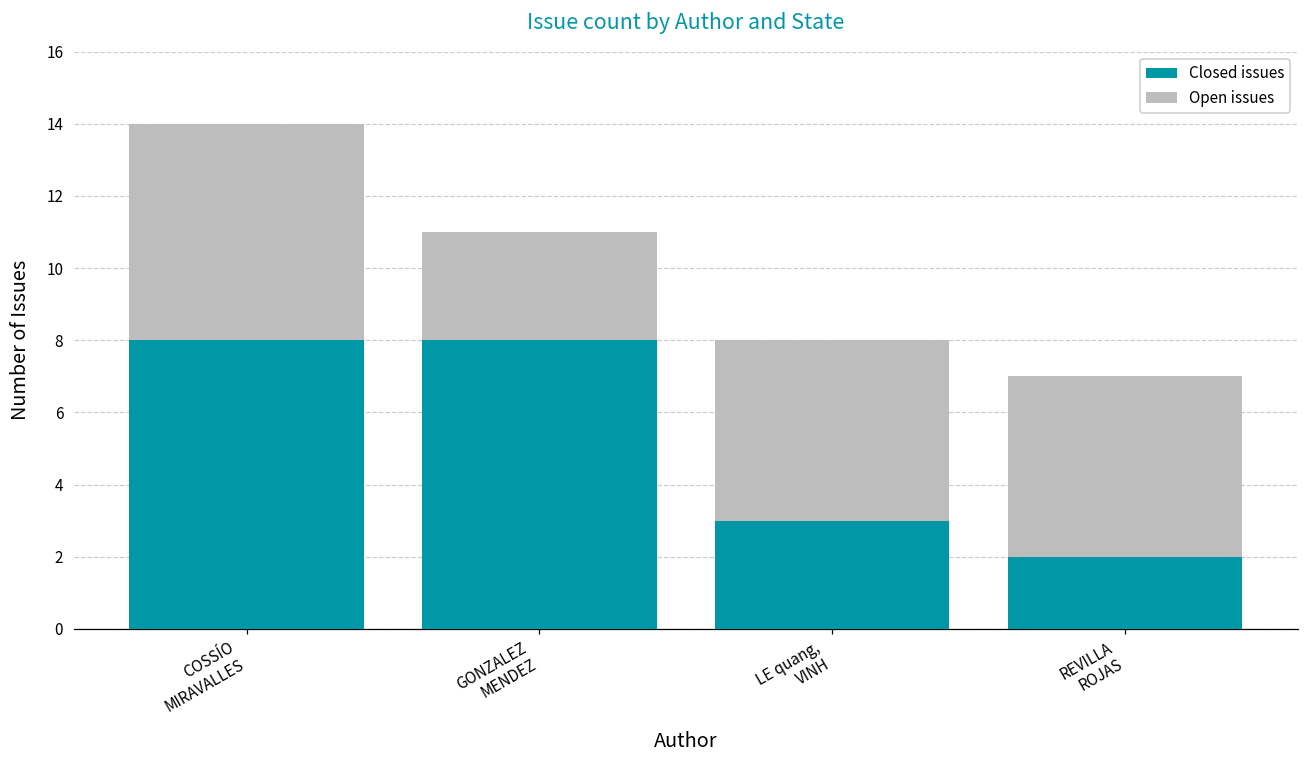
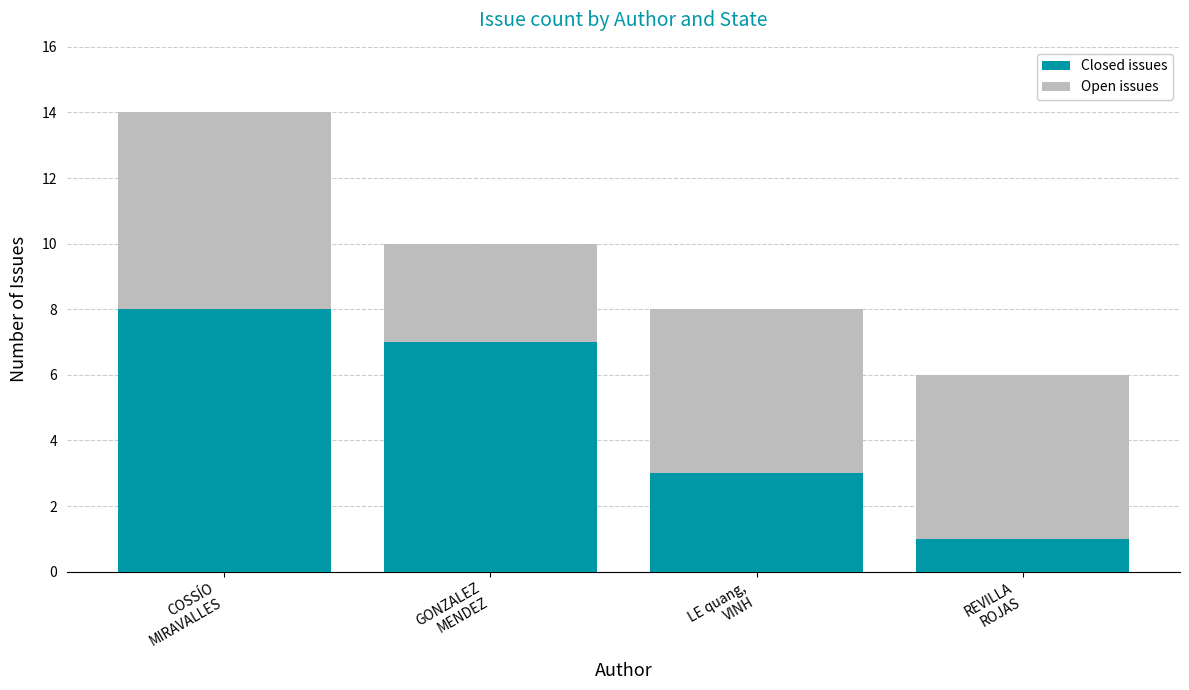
  {
    "Closed issues": {
      "COSSÍO MIRAVALLES": 8,
-     "GONZALEZ MENDEZ": 8,
+     "GONZALEZ MENDEZ": 7,
      "LE quang, VINH": 3,
-     "REVILLA ROJAS": 2
+     "REVILLA ROJAS": 1
    },
    "Open issues": {
      "COSSÍO MIRAVALLES": 6,
      "GONZALEZ MENDEZ": 3,
      "LE quang, VINH": 5,
      "REVILLA ROJAS": 5
    }
  }
